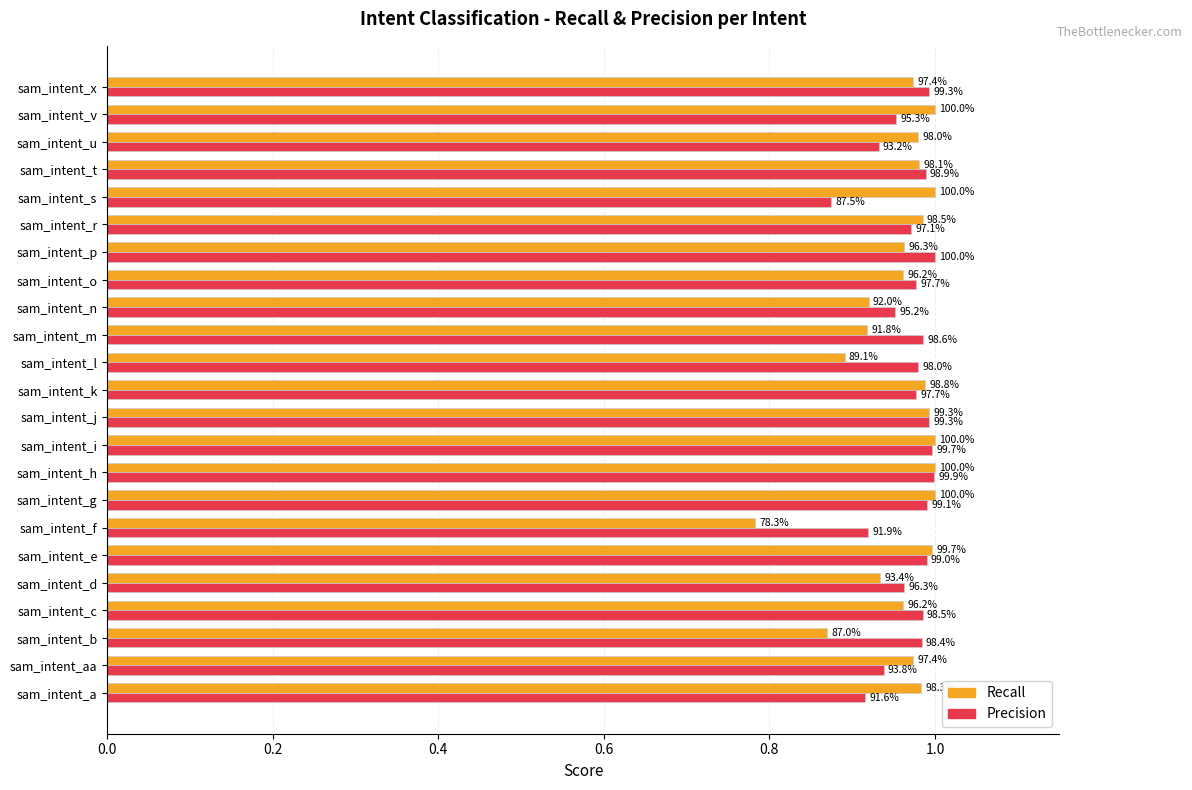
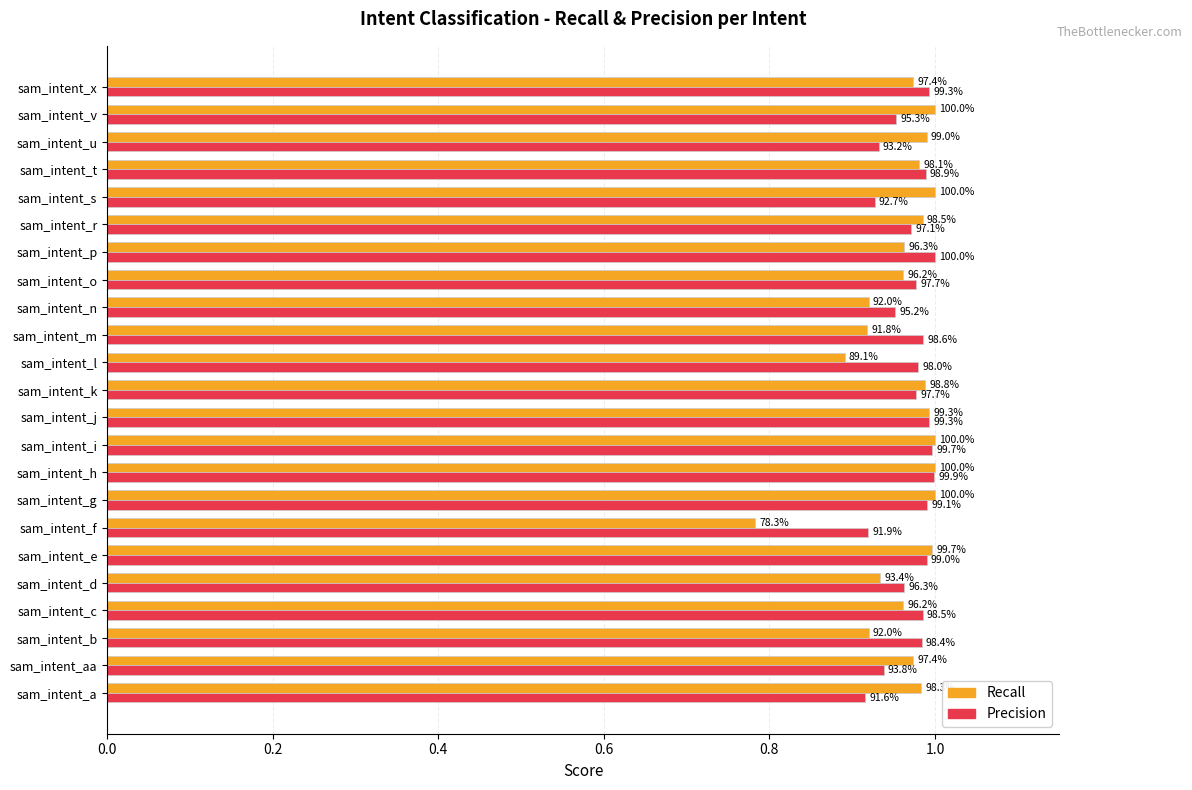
  {
    "Recall": {
      "sam_intent_x": "97.4%",
      "sam_intent_v": "100.0%",
-     "sam_intent_u": "98.0%",
+     "sam_intent_u": "99.0%",
      "sam_intent_t": "98.1%",
      "sam_intent_s": "100.0%",
      "sam_intent_r": "98.5%",
      "sam_intent_p": "96.3%",
      "sam_intent_o": "96.2%",
      "sam_intent_n": "92.0%",
      "sam_intent_m": "91.8%",
      "sam_intent_l": "89.1%",
      "sam_intent_k": "98.8%",
      "sam_intent_j": "99.3%",
      "sam_intent_i": "100.0%",
      "sam_intent_h": "100.0%",
      "sam_intent_g": "100.0%",
      "sam_intent_f": "78.3%",
      "sam_intent_e": "99.7%",
      "sam_intent_d": "93.4%",
      "sam_intent_c": "96.2%",
-     "sam_intent_b": "87.0%",
+     "sam_intent_b": "92.0%",
      "sam_intent_aa": "97.4%"
    },
    "Precision": {
      "sam_intent_x": "99.3%",
      "sam_intent_v": "95.3%",
      "sam_intent_u": "93.2%",
      "sam_intent_t": "98.9%",
-     "sam_intent_s": "87.5%",
+     "sam_intent_s": "92.7%",
      "sam_intent_r": "97.1%",
      "sam_intent_p": "100.0%",
      "sam_intent_o": "97.7%",
      "sam_intent_n": "95.2%",
      "sam_intent_m": "98.6%",
      "sam_intent_l": "98.0%",
      "sam_intent_k": "97.7%",
      "sam_intent_j": "99.3%",
      "sam_intent_i": "99.7%",
      "sam_intent_h": "99.9%",
      "sam_intent_g": "99.1%",
      "sam_intent_f": "91.9%",
      "sam_intent_e": "99.0%",
      "sam_intent_d": "96.3%",
      "sam_intent_c": "98.5%",
      "sam_intent_b": "98.4%",
      "sam_intent_aa": "93.8%",
      "sam_intent_a": "91.6%"
    }
  }
